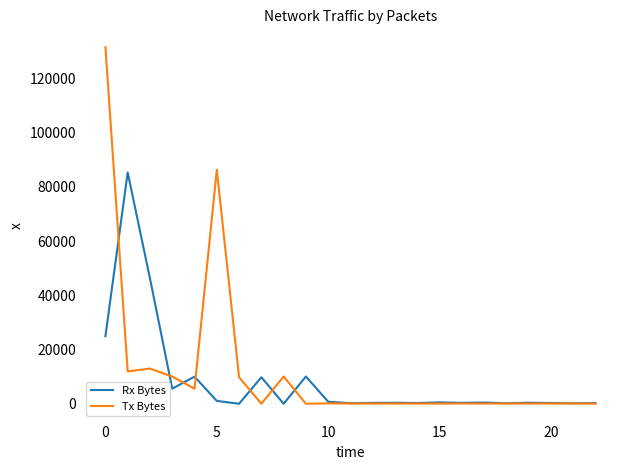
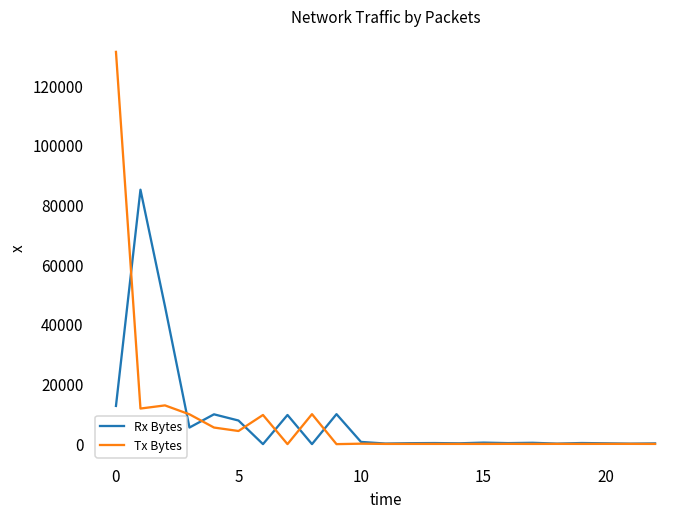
  {
    "Rx Bytes": {
-     "0": 25000,
-     "5": 1000
+     "0": 13000,
+     "5": 8000
    },
    "Tx Bytes": {
      "0": 131000,
-     "5": 86000
+     "5": 4000
    }
  }
